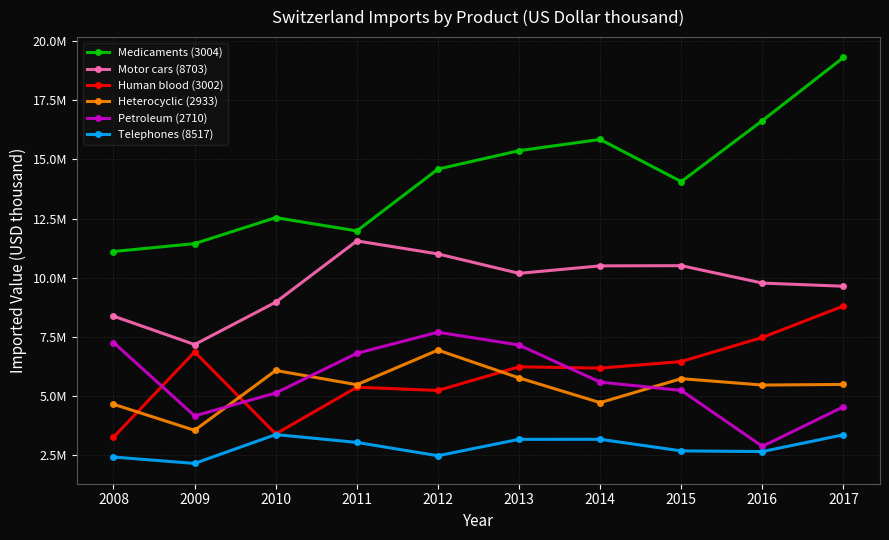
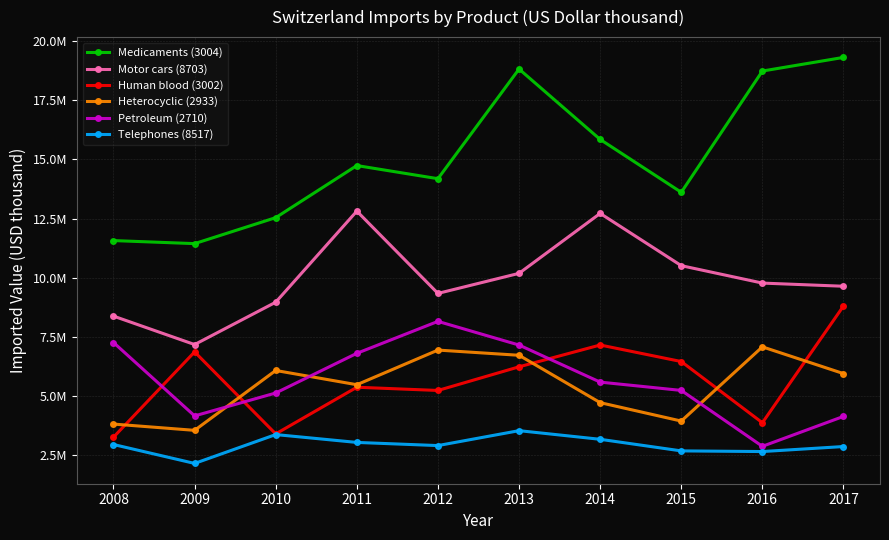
  {
    "Medicaments (3004)": {
-     "2008": 11100000,
+     "2008": 11600000,
      "2009": 11400000,
      "2010": 12500000,
-     "2011": 12000000,
-     "2012": 14600000,
-     "2013": 15400000,
+     "2011": 14700000,
+     "2012": 14200000,
+     "2013": 18800000,
      "2014": 15800000,
-     "2015": 14100000,
-     "2016": 16600000,
+     "2015": 13600000,
+     "2016": 18700000,
      "2017": 19300000
    },
    "Motor cars (8703)": {
      "2008": 8400000,
      "2009": 7200000,
      "2010": 9000000,
-     "2011": 11600000,
-     "2012": 11000000,
+     "2011": 12800000,
+     "2012": 9300000,
      "2013": 10200000,
-     "2014": 10500000,
+     "2014": 12700000,
      "2015": 10500000,
      "2016": 9800000,
      "2017": 9600000
    },
    "Human blood (3002)": {
      "2008": 3300000,
      "2009": 6900000,
      "2012": 5200000,
      "2013": 6200000,
-     "2014": 6200000,
+     "2014": 7200000,
      "2015": 6500000,
-     "2016": 7500000,
+     "2016": 3900000,
      "2017": 8800000
    },
    "Heterocyclic (2933)": {
-     "2008": 4700000,
+     "2008": 3800000,
      "2009": 3600000,
      "2010": 6100000,
      "2012": 6900000,
-     "2013": 5800000,
+     "2013": 6700000,
      "2014": 4700000,
-     "2015": 5700000,
-     "2016": 5500000,
-     "2017": 5500000
+     "2015": 3900000,
+     "2016": 7100000,
+     "2017": 6000000
    },
    "Petroleum (2710)": {
      "2008": 7300000,
      "2009": 4200000,
      "2010": 5100000,
      "2011": 6800000,
-     "2012": 7700000,
+     "2012": 8200000,
      "2013": 7200000,
      "2014": 5600000,
      "2015": 5200000,
      "2016": 2900000,
-     "2017": 4600000
+     "2017": 4100000
    },
    "Telephones (8517)": {
-     "2008": 2400000,
+     "2008": 3000000,
      "2009": 2200000,
      "2011": 3000000,
-     "2012": 2500000,
-     "2013": 3200000,
+     "2012": 2900000,
+     "2013": 3500000,
      "2014": 3200000,
      "2015": 2700000,
      "2016": 2700000,
-     "2017": 3400000
+     "2017": 2900000
    }
  }
